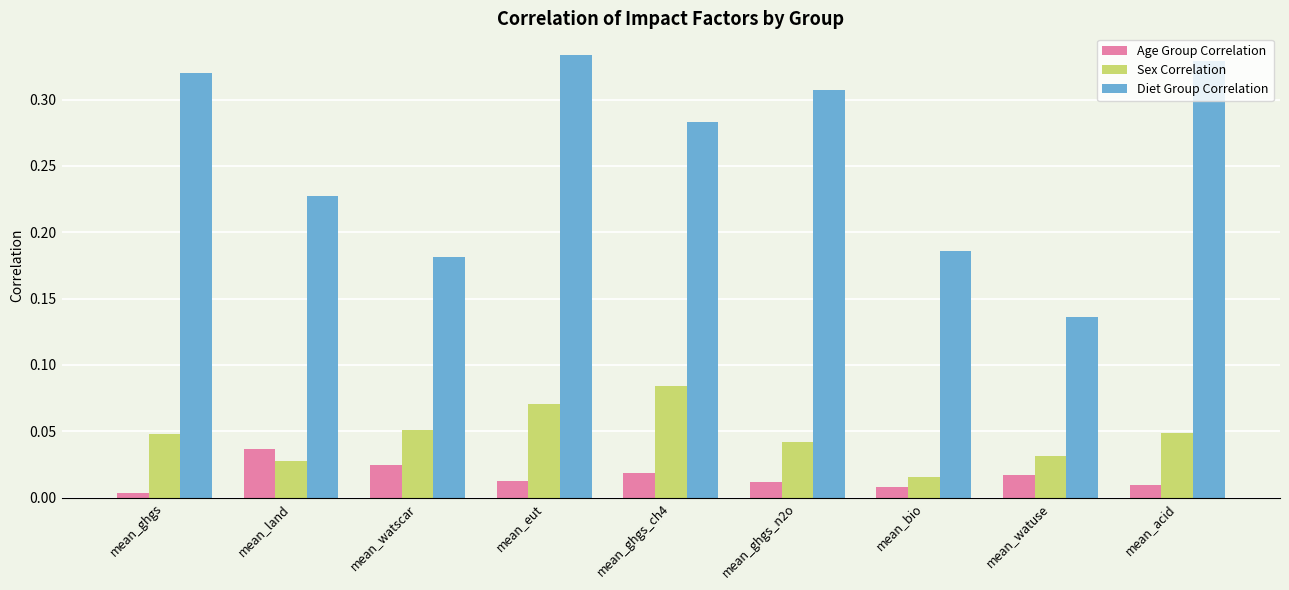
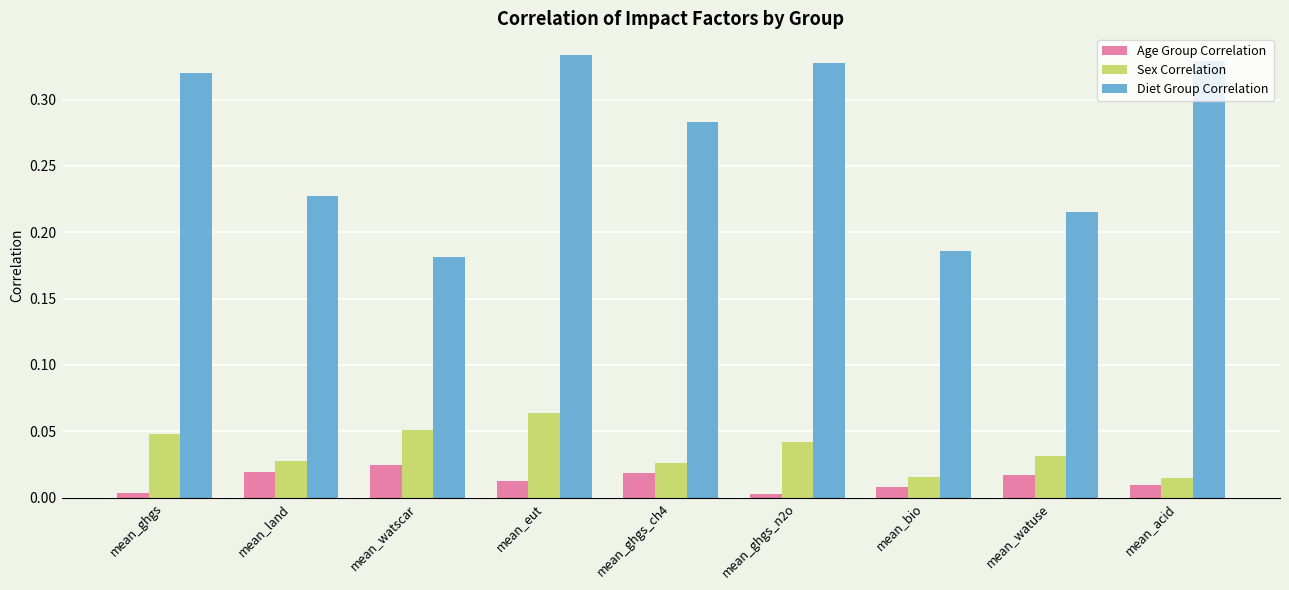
  {
    "Age Group Correlation": {
      "mean_ghgs": 0.004,
-     "mean_land": 0.036,
+     "mean_land": 0.020,
      "mean_watscar": 0.024,
      "mean_eut": 0.013,
      "mean_ghgs_ch4": 0.019,
-     "mean_ghgs_n2o": 0.012,
+     "mean_ghgs_n2o": 0.003,
      "mean_bio": 0.008,
      "mean_watuse": 0.017,
      "mean_acid": 0.010
    },
    "Sex Correlation": {
      "mean_ghgs": 0.048,
      "mean_land": 0.028,
      "mean_watscar": 0.051,
-     "mean_eut": 0.071,
-     "mean_ghgs_ch4": 0.084,
+     "mean_eut": 0.064,
+     "mean_ghgs_ch4": 0.026,
      "mean_ghgs_n2o": 0.042,
      "mean_bio": 0.016,
      "mean_watuse": 0.032,
-     "mean_acid": 0.049
+     "mean_acid": 0.015
    },
    "Diet Group Correlation": {
      "mean_ghgs": 0.320,
      "mean_land": 0.227,
      "mean_watscar": 0.181,
      "mean_eut": 0.333,
      "mean_ghgs_ch4": 0.283,
-     "mean_ghgs_n2o": 0.307,
+     "mean_ghgs_n2o": 0.328,
      "mean_bio": 0.186,
-     "mean_watuse": 0.136
+     "mean_watuse": 0.216
    }
  }
